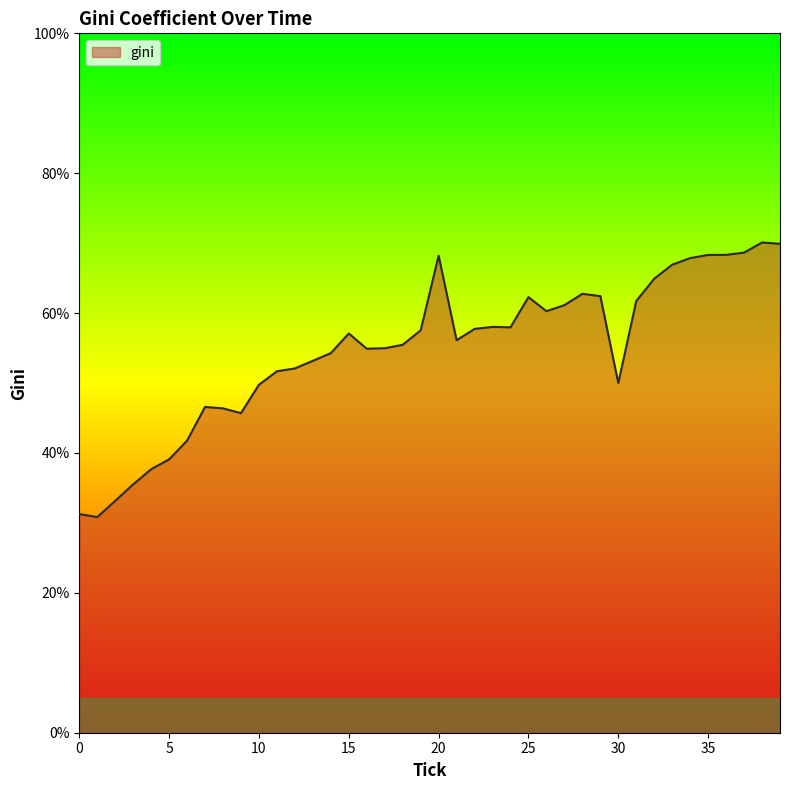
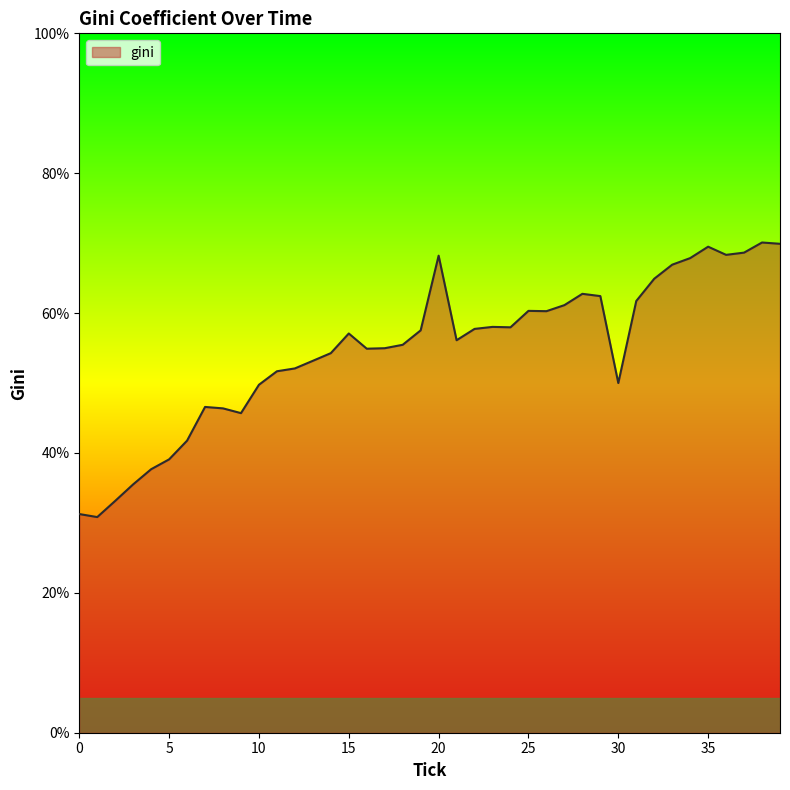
  {
    "0": "31%",
    "5": "39%",
    "10": "50%",
    "15": "57%",
    "20": "68%",
-   "25": "62%",
+   "25": "60%",
    "30": "50%",
-   "35": "68%"
+   "35": "69%"
  }
